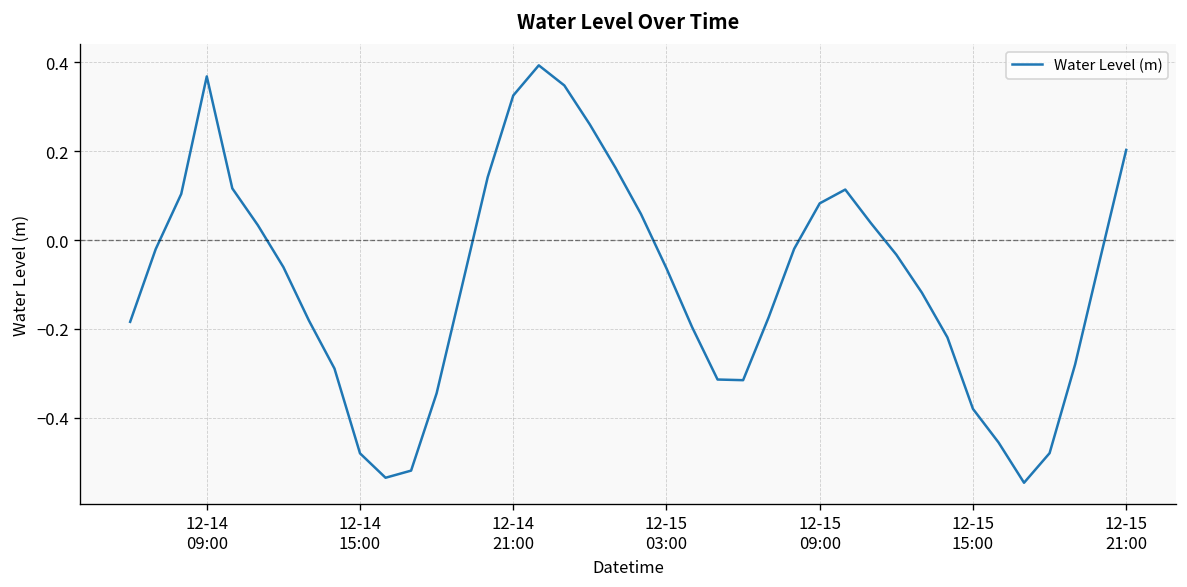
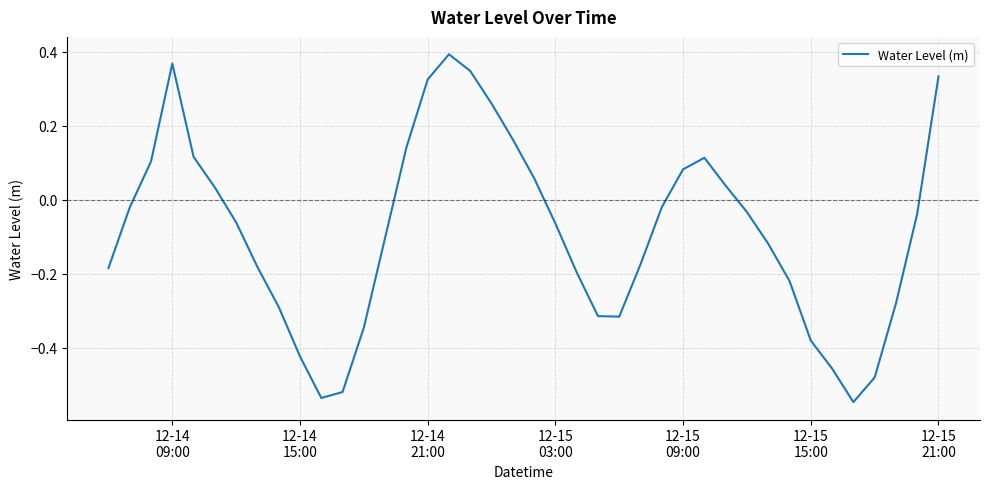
  {
    "12-14 09:00": 0.37,
-   "12-14 15:00": -0.48,
+   "12-14 15:00": -0.42,
    "12-14 21:00": 0.33,
    "12-15 03:00": -0.06,
    "12-15 09:00": 0.08,
    "12-15 15:00": -0.38,
-   "12-15 21:00": 0.20
+   "12-15 21:00": 0.33
  }
